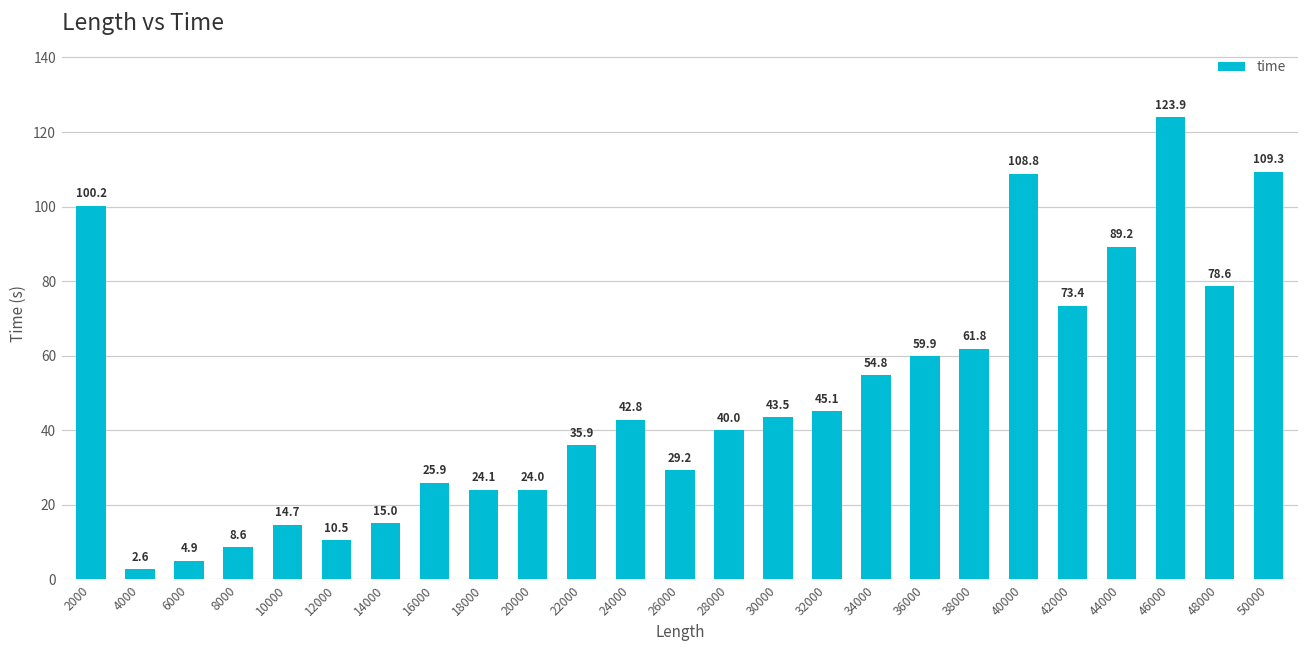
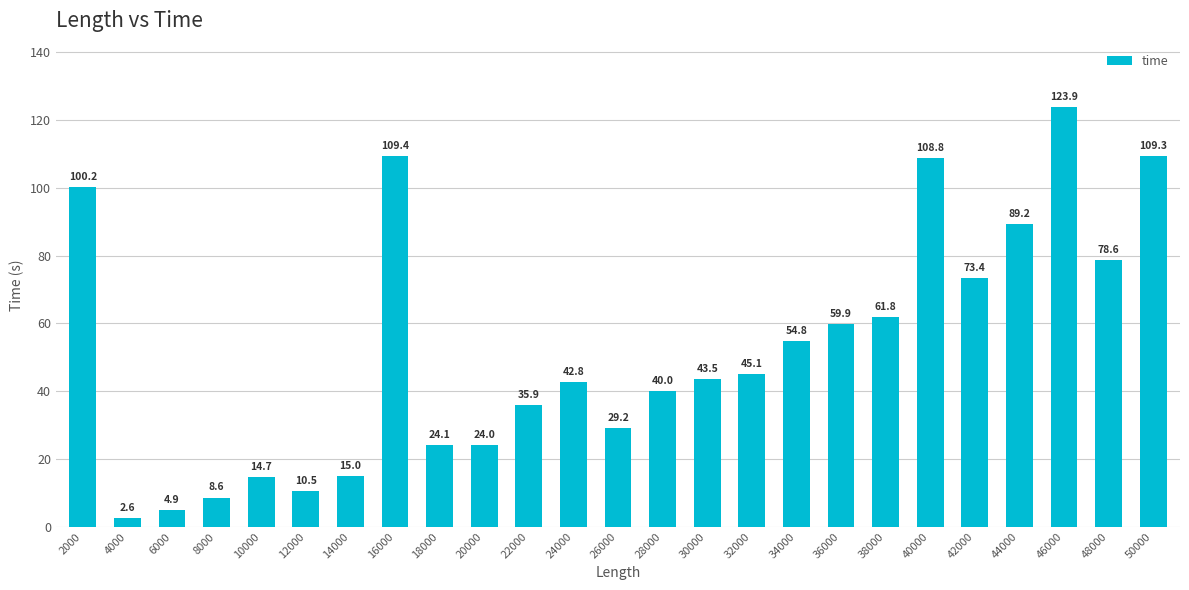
  {
    "2000": 100.2,
    "4000": 2.6,
    "6000": 4.9,
    "8000": 8.6,
    "10000": 14.7,
    "12000": 10.5,
    "14000": 15.0,
-   "16000": 25.9,
+   "16000": 109.4,
    "18000": 24.1,
    "20000": 24.0,
    "22000": 35.9,
    "24000": 42.8,
    "26000": 29.2,
    "28000": 40.0,
    "30000": 43.5,
    "32000": 45.1,
    "34000": 54.8,
    "36000": 59.9,
    "38000": 61.8,
    "40000": 108.8,
    "42000": 73.4,
    "44000": 89.2,
    "46000": 123.9,
    "48000": 78.6,
    "50000": 109.3
  }
